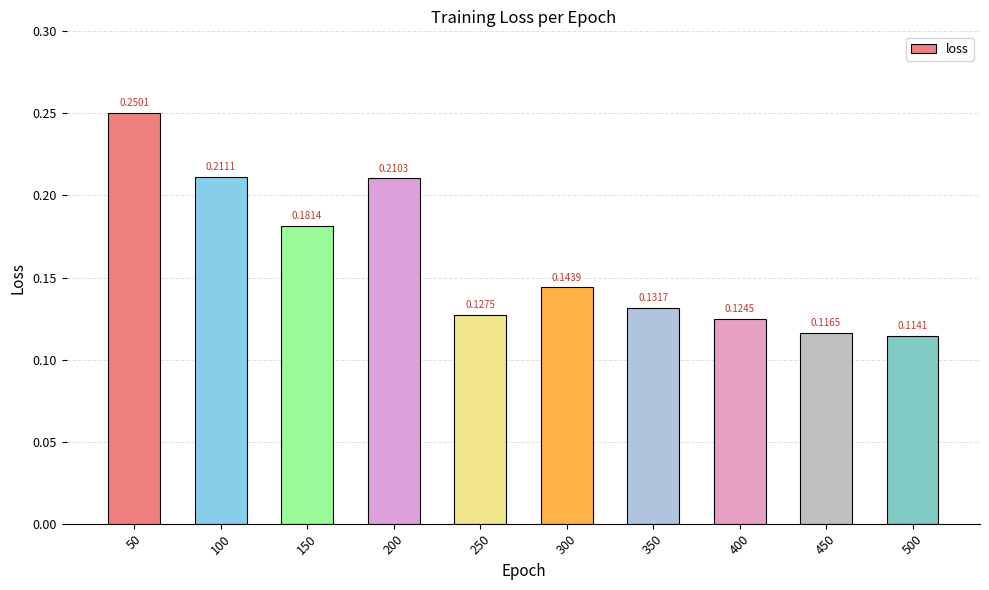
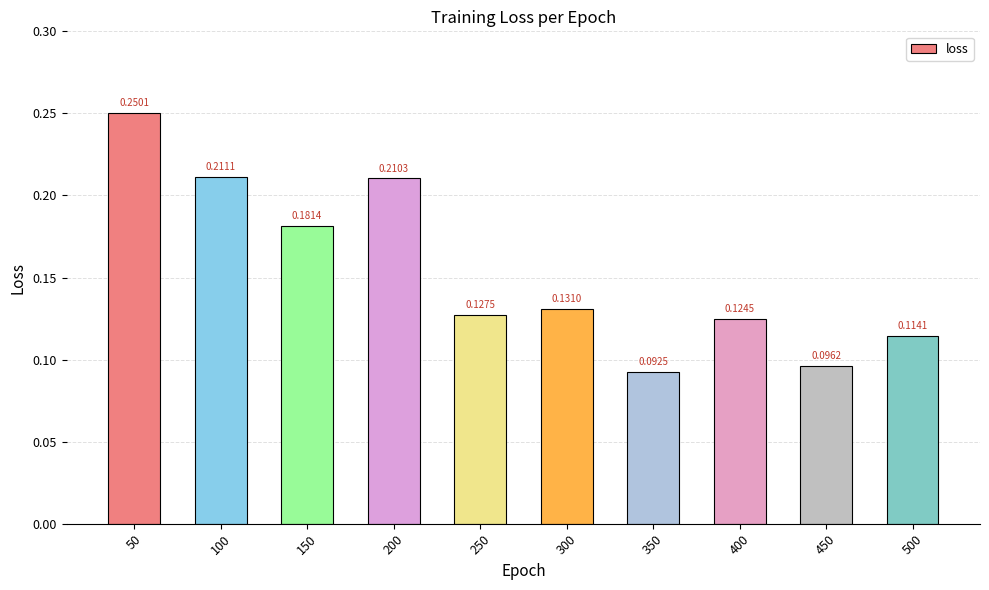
  {
    "50": 0.2501,
    "100": 0.2111,
    "150": 0.1814,
    "200": 0.2103,
    "250": 0.1275,
-   "300": 0.1439,
-   "350": 0.1317,
+   "300": 0.1310,
+   "350": 0.0925,
    "400": 0.1245,
-   "450": 0.1165,
+   "450": 0.0962,
    "500": 0.1141
  }
